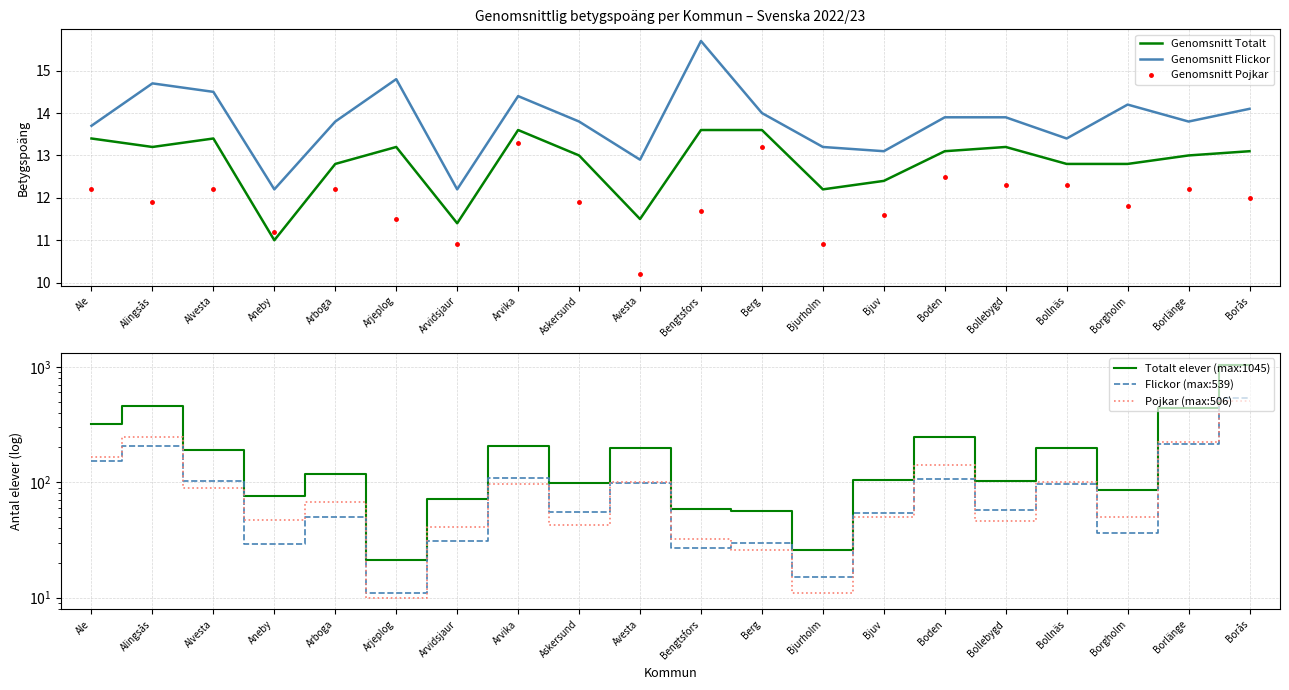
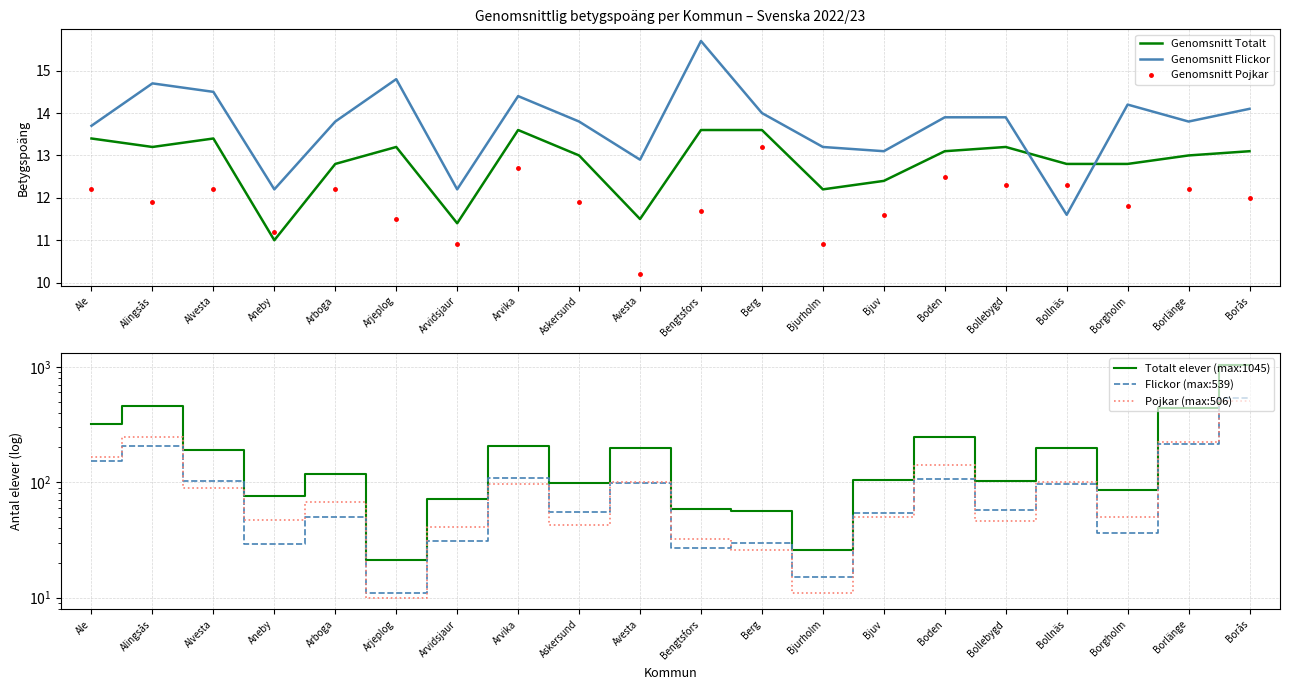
  {
    "Genomsnittlig betygspoäng per Kommun – Svenska 2022/23": {
      "Genomsnitt Totalt": {
        "Ale": 13.4,
        "Alingsås": 13.2,
        "Alvesta": 13.4,
        "Aneby": 11.0,
        "Arboga": 12.8,
        "Arjeplog": 13.2,
        "Arvidsjaur": 11.4,
        "Arvika": 13.6,
        "Askersund": 13.0,
        "Avesta": 11.5,
        "Bengtsfors": 13.6,
        "Berg": 13.6,
        "Bjurholm": 12.2,
        "Bjuv": 12.4,
        "Boden": 13.1,
        "Bollebygd": 13.2,
        "Bollnäs": 12.8,
        "Borgholm": 12.8,
        "Borlänge": 13.0,
        "Borås": 13.1
      },
      "Genomsnitt Flickor": {
        "Ale": 13.7,
        "Alingsås": 14.7,
        "Alvesta": 14.5,
        "Aneby": 12.2,
        "Arboga": 13.8,
        "Arjeplog": 14.8,
        "Arvidsjaur": 12.2,
        "Arvika": 14.4,
        "Askersund": 13.8,
        "Avesta": 12.9,
        "Bengtsfors": 15.7,
        "Berg": 14.0,
        "Bjurholm": 13.2,
        "Bjuv": 13.1,
        "Boden": 13.9,
        "Bollebygd": 13.9,
-       "Bollnäs": 13.4,
+       "Bollnäs": 11.6,
        "Borgholm": 14.2,
        "Borlänge": 13.8,
        "Borås": 14.1
      },
      "Genomsnitt Pojkar": {
        "Ale": 12.2,
        "Alingsås": 11.9,
        "Alvesta": 12.2,
        "Aneby": 11.2,
        "Arboga": 12.2,
        "Arjeplog": 11.5,
        "Arvidsjaur": 10.9,
-       "Arvika": 13.3,
+       "Arvika": 12.7,
        "Askersund": 11.9,
        "Avesta": 10.2,
        "Bengtsfors": 11.7,
        "Berg": 13.2,
        "Bjurholm": 10.9,
        "Bjuv": 11.6,
        "Boden": 12.5,
        "Bollebygd": 12.3,
        "Bollnäs": 12.3,
        "Borgholm": 11.8,
        "Borlänge": 12.2,
        "Borås": 12.0
      }
    }
  }
